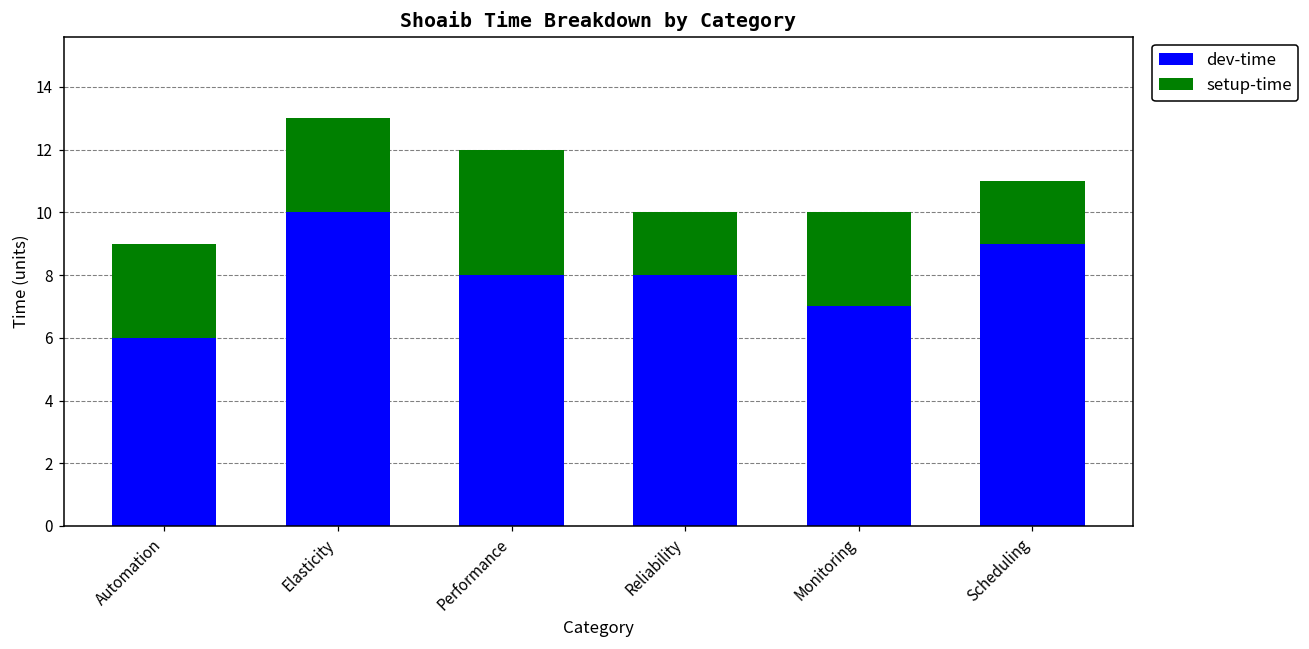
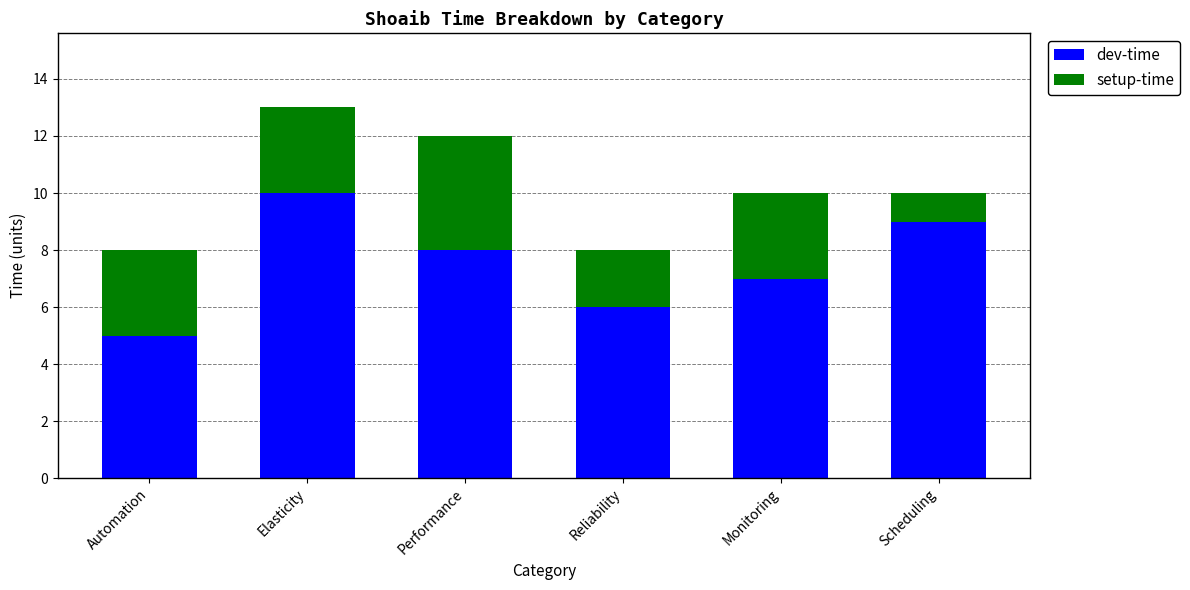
  {
    "dev-time": {
-     "Automation": 6,
+     "Automation": 5,
      "Elasticity": 10,
      "Performance": 8,
-     "Reliability": 8,
+     "Reliability": 6,
      "Monitoring": 7,
      "Scheduling": 9
    },
    "setup-time": {
      "Automation": 3,
      "Elasticity": 3,
      "Performance": 4,
      "Reliability": 2,
      "Monitoring": 3,
-     "Scheduling": 2
+     "Scheduling": 1
    }
  }
